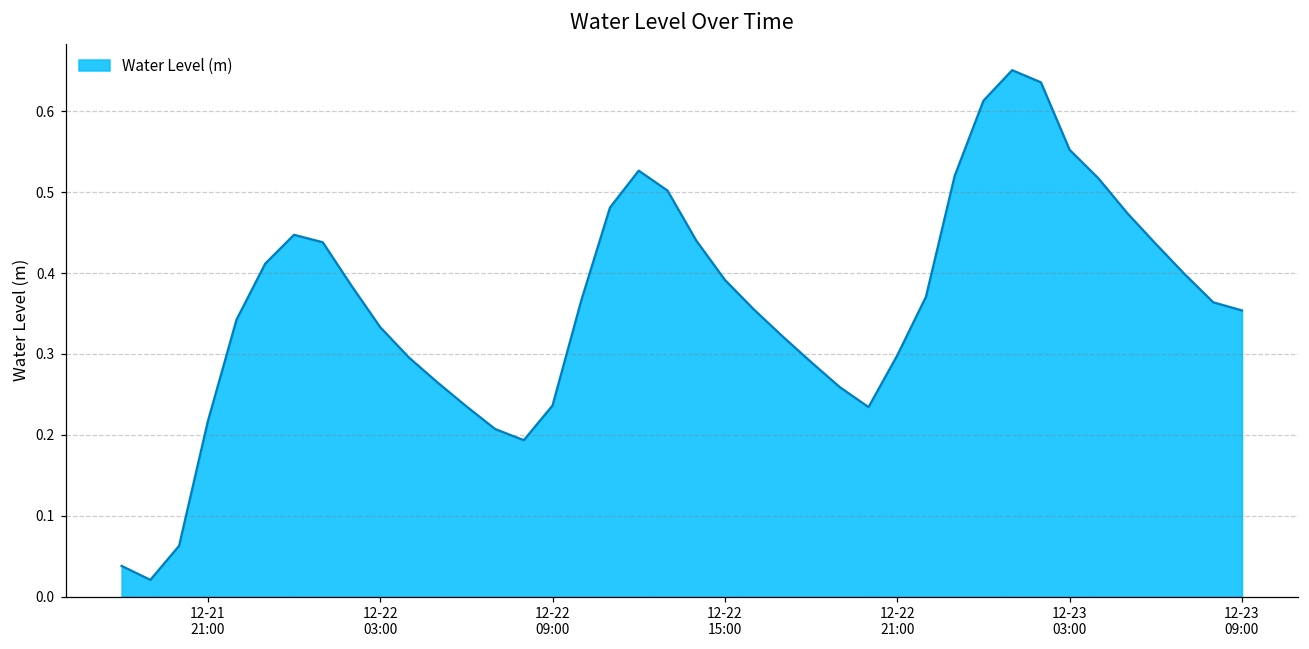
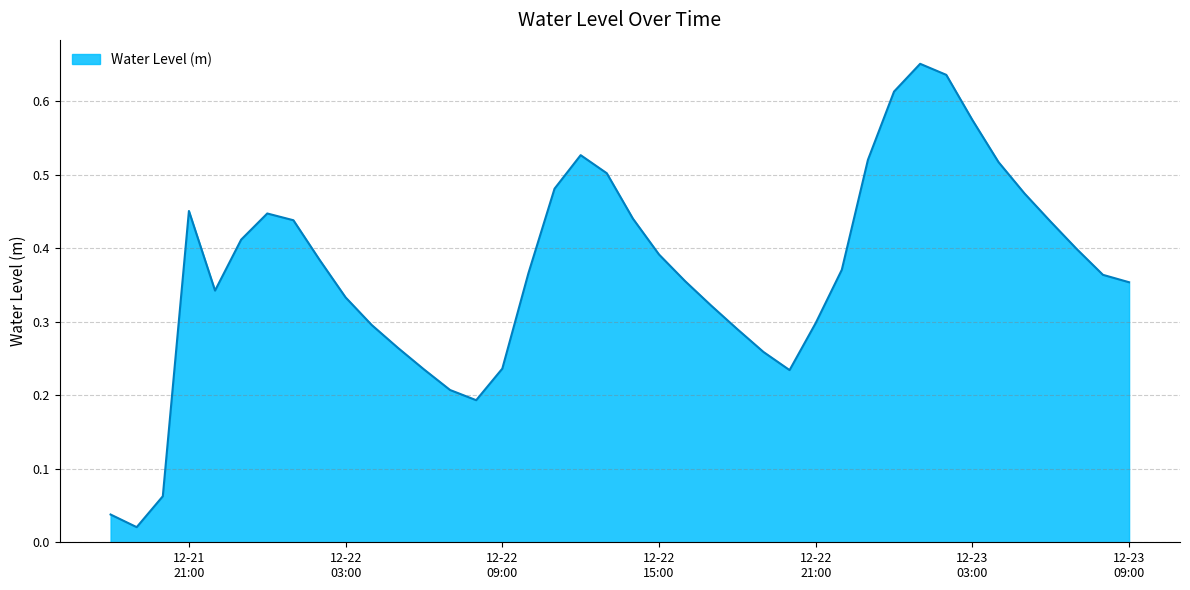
  {
-   "12-21 21:00": 0.22,
+   "12-21 21:00": 0.45,
    "12-22 03:00": 0.33,
    "12-22 09:00": 0.24,
    "12-22 15:00": 0.39,
    "12-22 21:00": 0.30,
-   "12-23 03:00": 0.55,
+   "12-23 03:00": 0.57,
    "12-23 09:00": 0.35
  }
